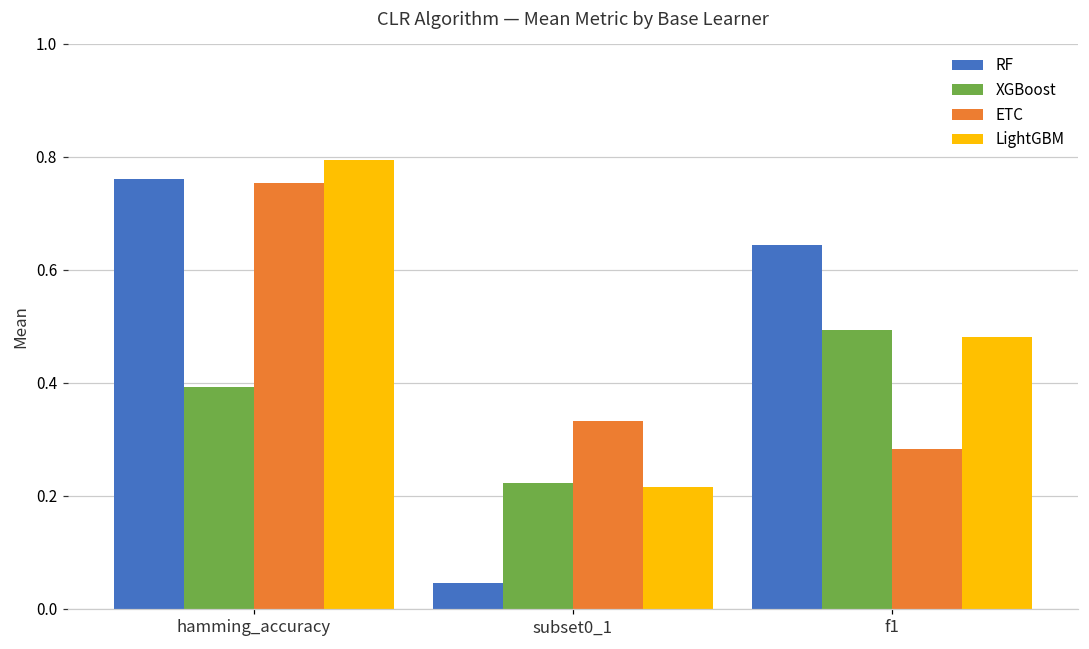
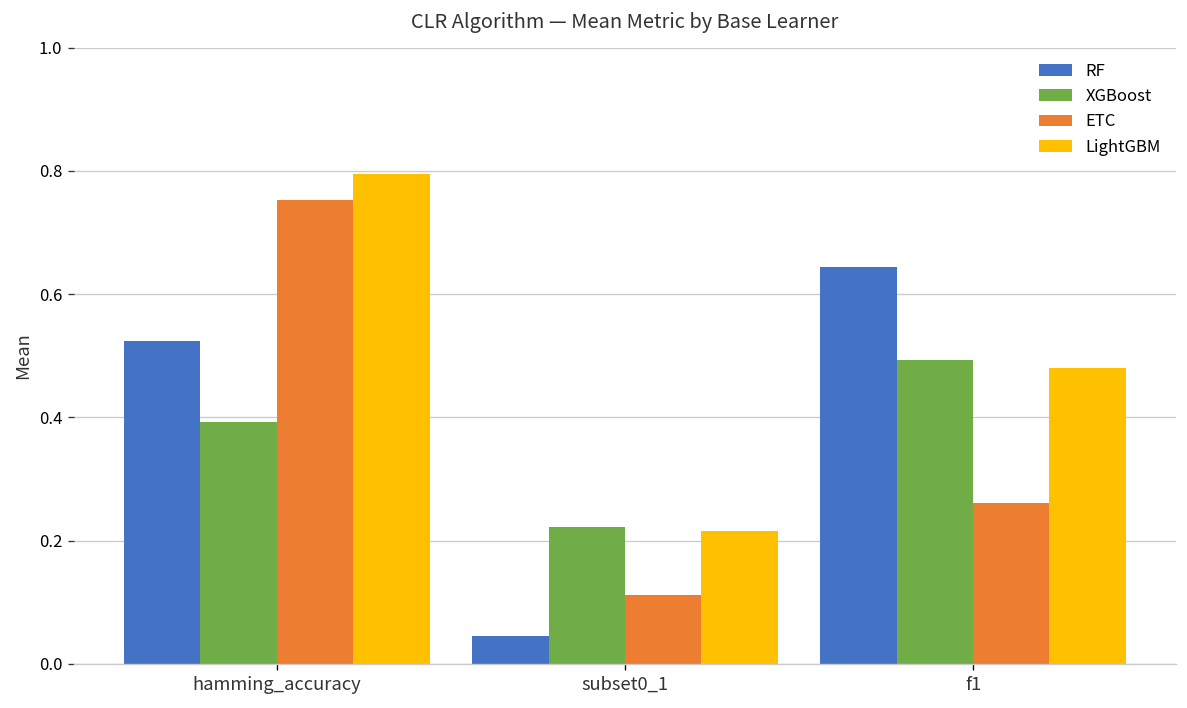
  {
    "RF": {
-     "hamming_accuracy": 0.76,
+     "hamming_accuracy": 0.52,
      "subset0_1": 0.05,
      "f1": 0.64
    },
    "XGBoost": {
      "hamming_accuracy": 0.39,
      "subset0_1": 0.22,
      "f1": 0.49
    },
    "ETC": {
      "hamming_accuracy": 0.75,
-     "subset0_1": 0.33,
-     "f1": 0.28
+     "subset0_1": 0.11,
+     "f1": 0.26
    },
    "LightGBM": {
      "hamming_accuracy": 0.79,
      "subset0_1": 0.22,
      "f1": 0.48
    }
  }
